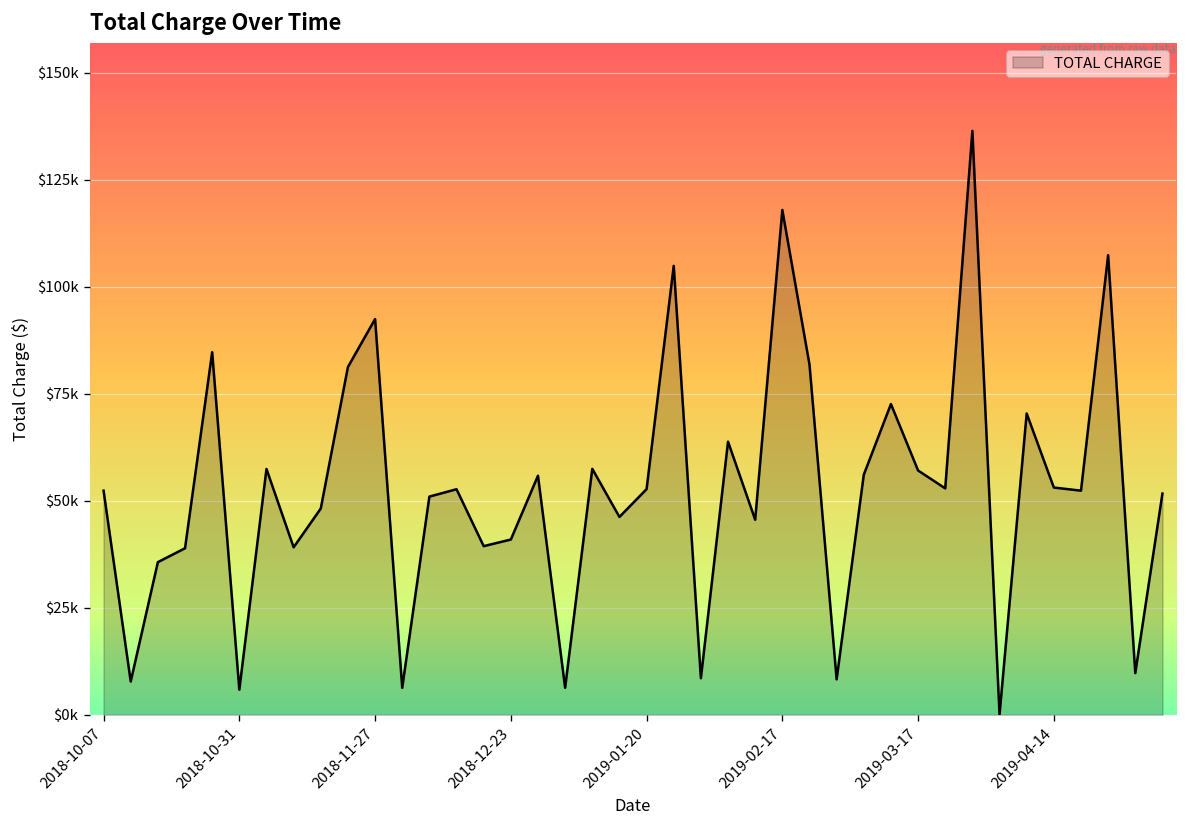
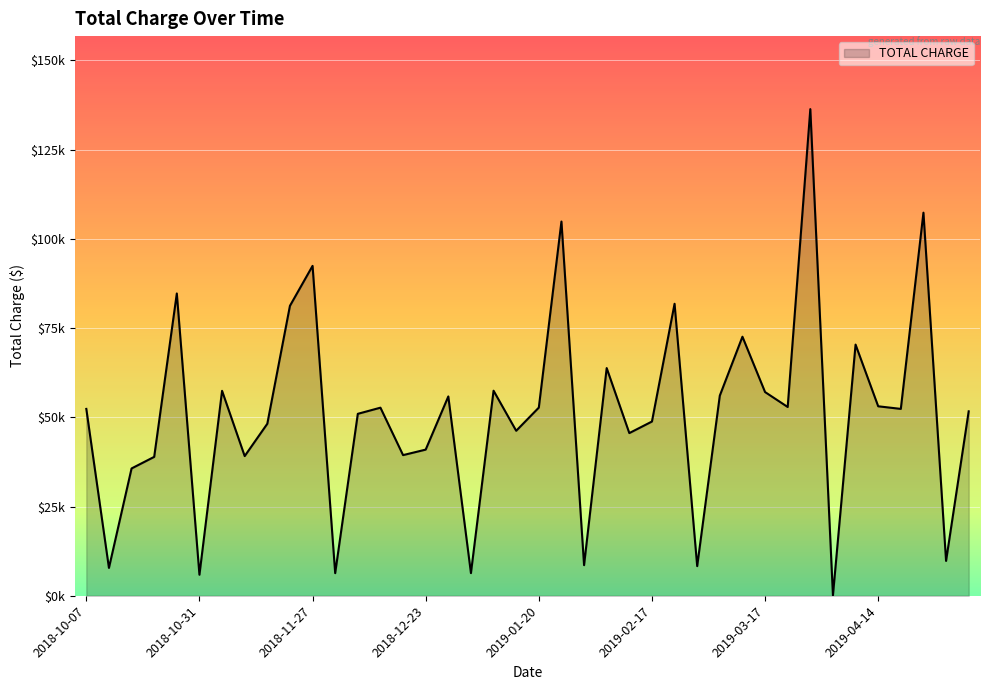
  {
    "2018-10-07": "$52000",
    "2018-10-31": "$6000",
    "2018-11-27": "$93000",
    "2018-12-23": "$41000",
    "2019-01-20": "$53000",
-   "2019-02-17": "$118000",
+   "2019-02-17": "$49000",
    "2019-03-17": "$57000",
    "2019-04-14": "$53000"
  }
